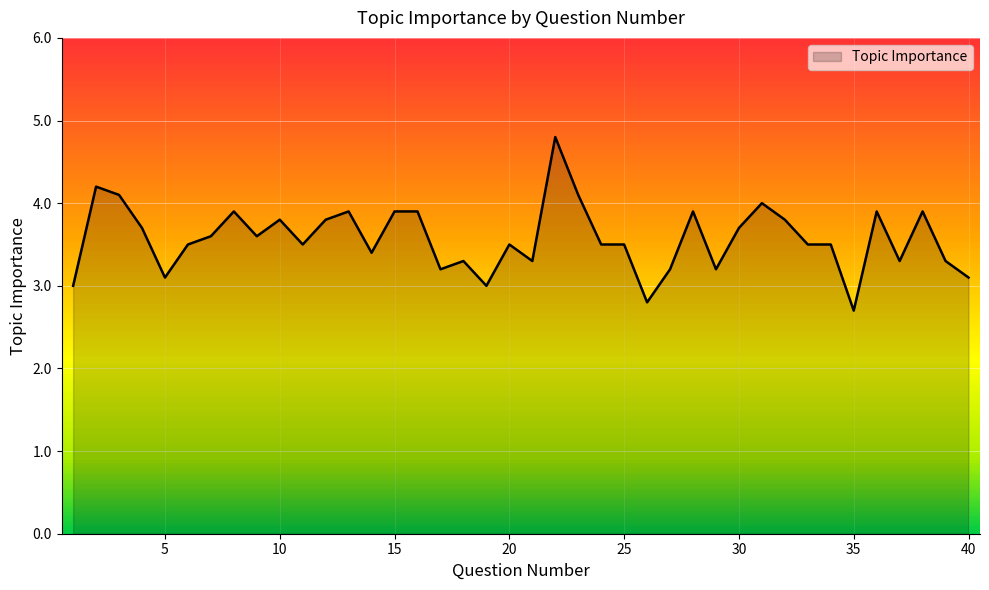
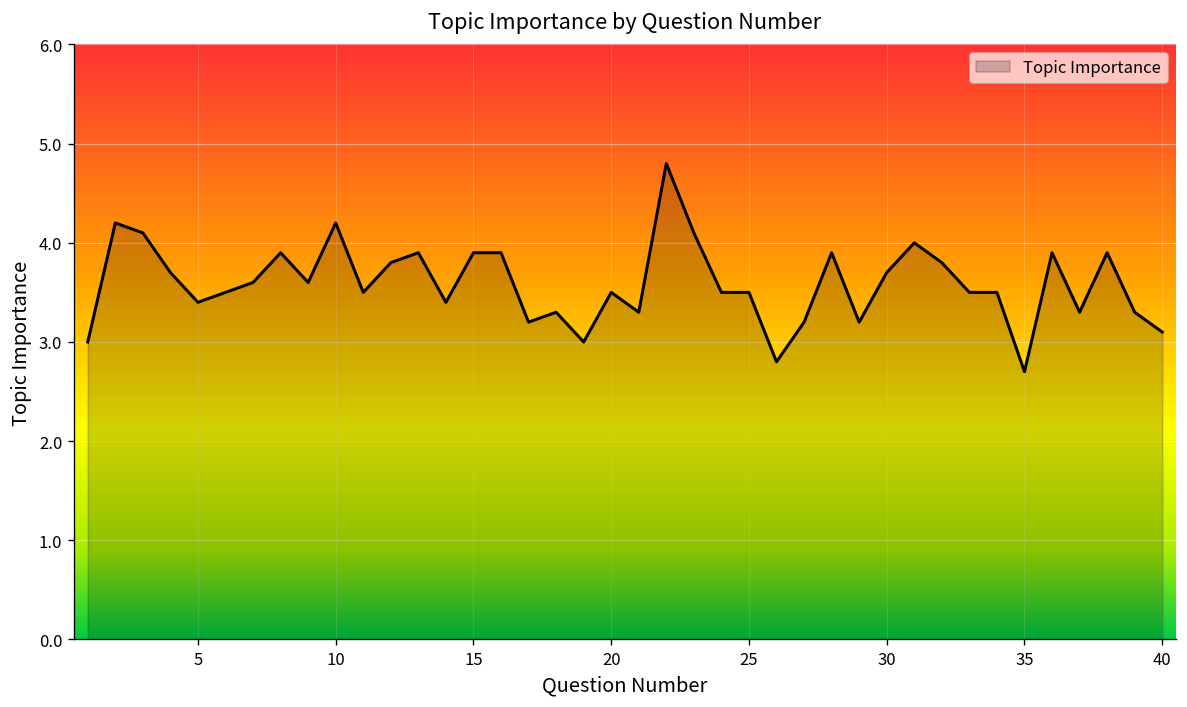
  {
-   "5": 3.1,
-   "10": 3.8,
+   "5": 3.4,
+   "10": 4.2,
    "15": 3.9,
    "20": 3.5,
    "25": 3.5,
    "30": 3.7,
    "35": 2.7,
    "40": 3.1
  }
